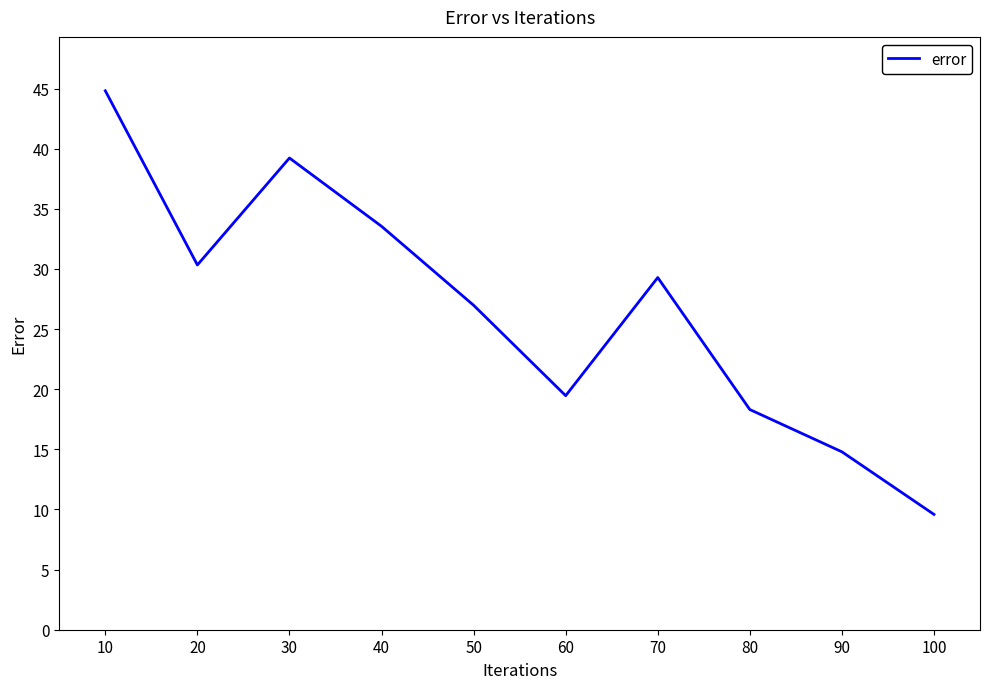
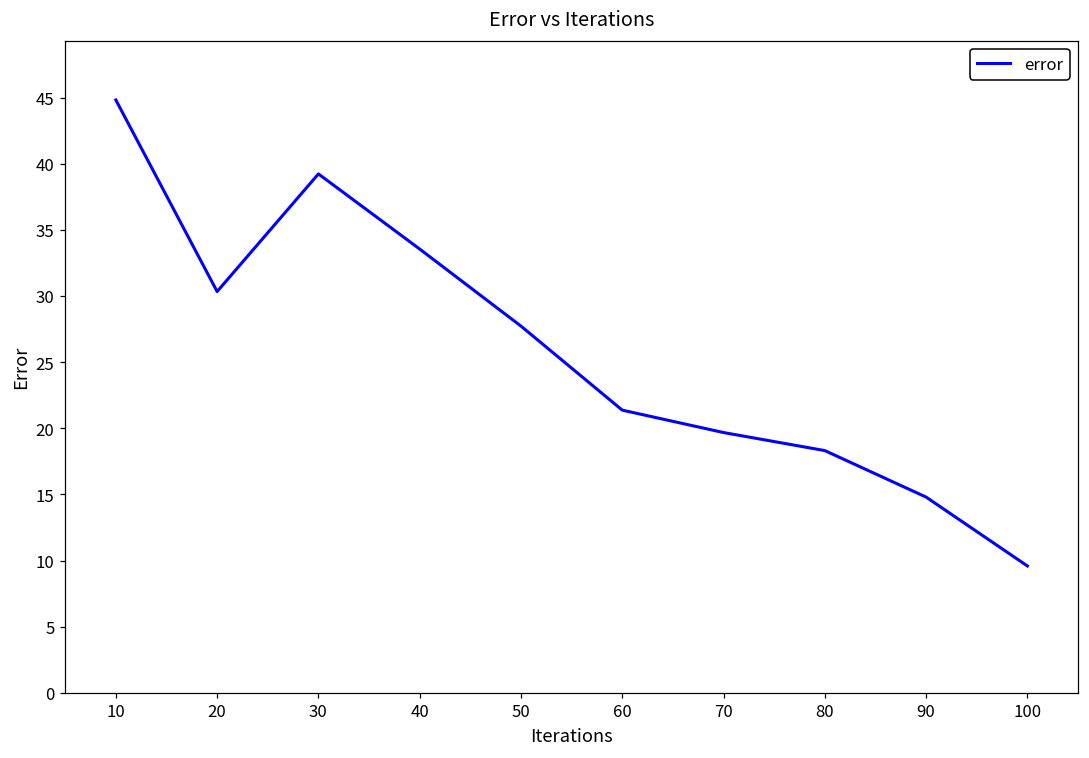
  {
    "10": 44.8,
    "20": 30.3,
    "30": 39.2,
    "40": 33.5,
-   "50": 27.0,
-   "60": 19.5,
-   "70": 29.3,
+   "50": 27.7,
+   "60": 21.4,
+   "70": 19.7,
    "80": 18.3,
    "90": 14.8,
    "100": 9.6
  }
